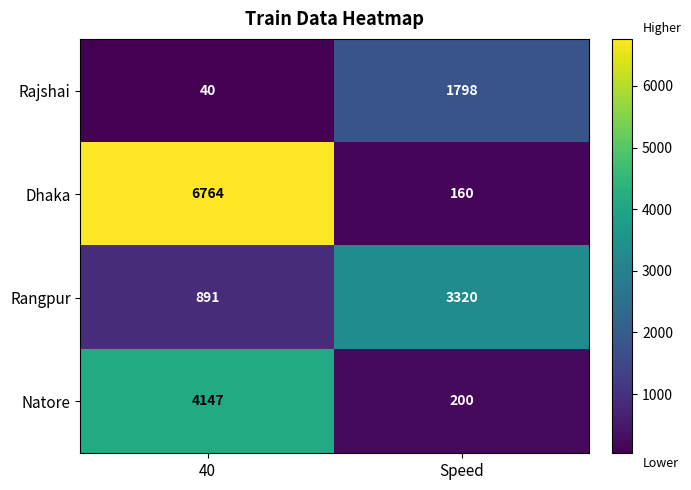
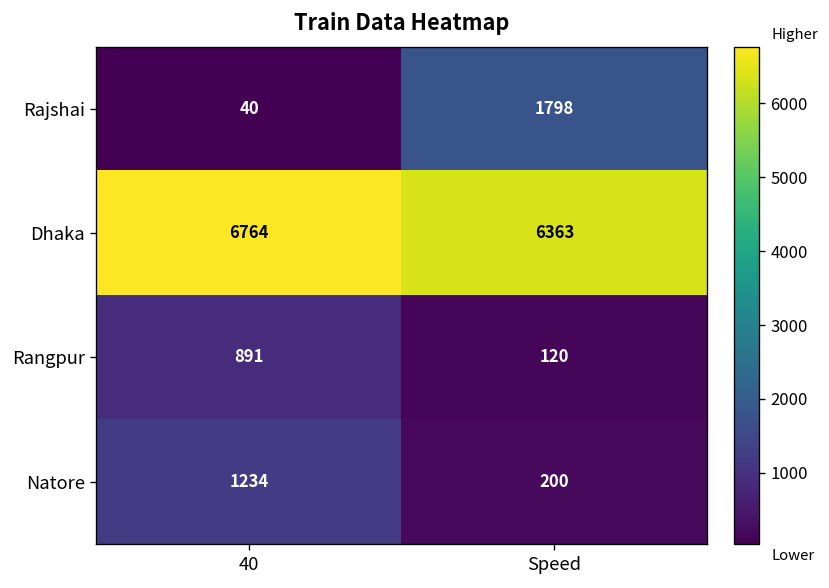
  {
    "Rajshai": {
      "40": 40,
      "Speed": 1798
    },
    "Dhaka": {
      "40": 6764,
-     "Speed": 160
+     "Speed": 6363
    },
    "Rangpur": {
      "40": 891,
-     "Speed": 3320
+     "Speed": 120
    },
    "Natore": {
-     "40": 4147,
+     "40": 1234,
      "Speed": 200
    }
  }
